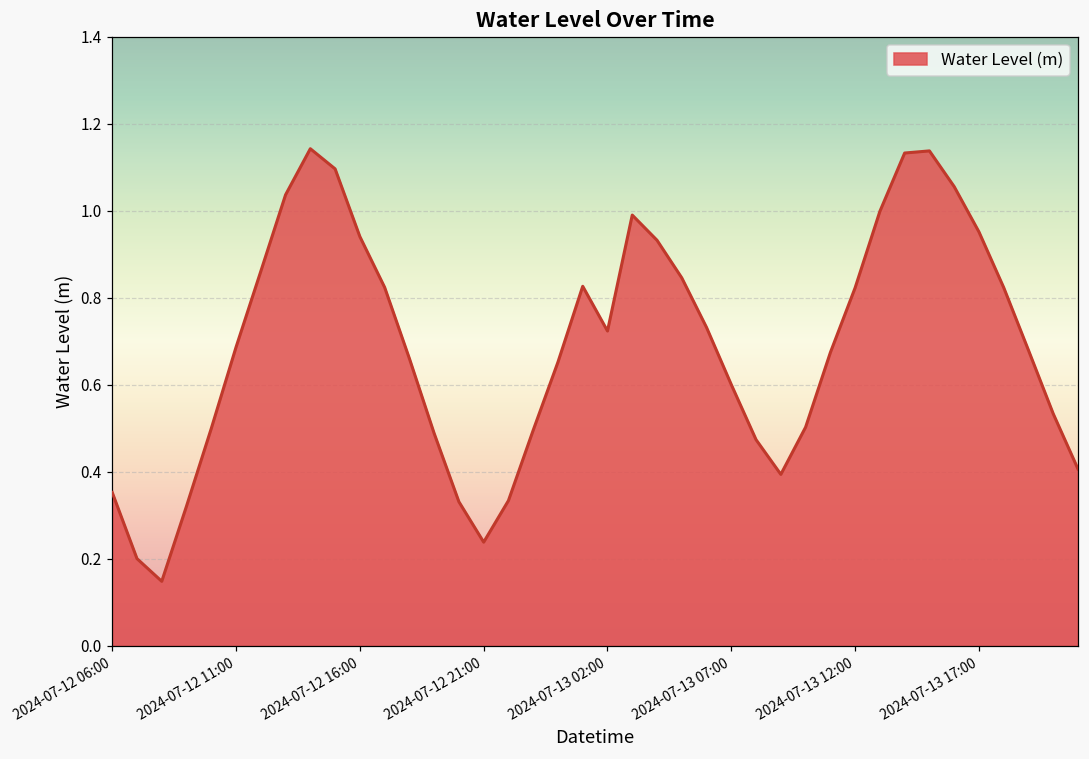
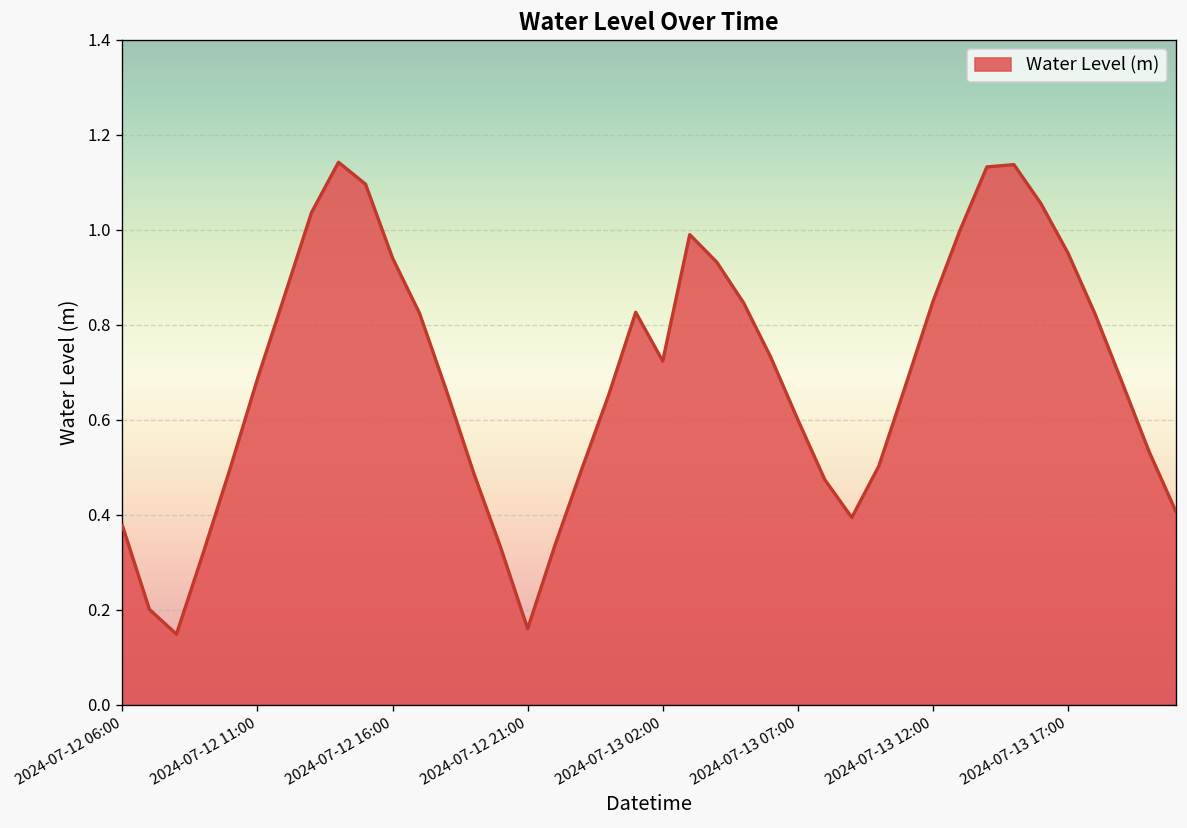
  {
-   "2024-07-12 06:00": 0.35,
+   "2024-07-12 06:00": 0.38,
    "2024-07-12 11:00": 0.69,
    "2024-07-12 16:00": 0.94,
-   "2024-07-12 21:00": 0.24,
+   "2024-07-12 21:00": 0.16,
    "2024-07-13 02:00": 0.72,
    "2024-07-13 07:00": 0.60,
-   "2024-07-13 12:00": 0.82,
+   "2024-07-13 12:00": 0.85,
    "2024-07-13 17:00": 0.95
  }
